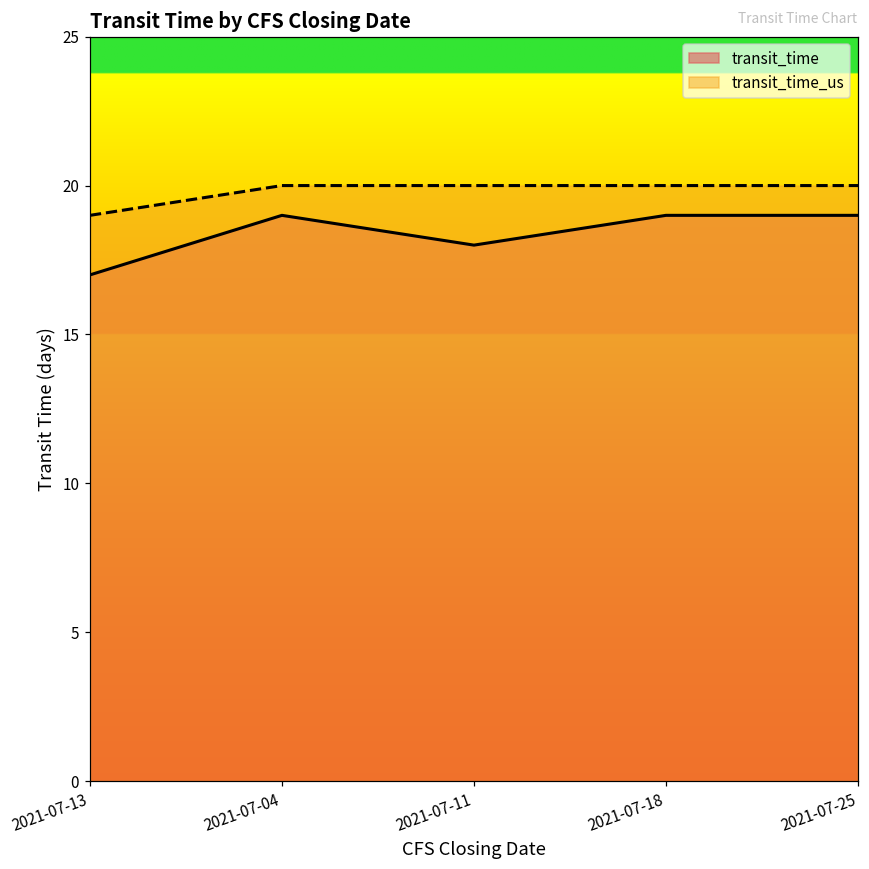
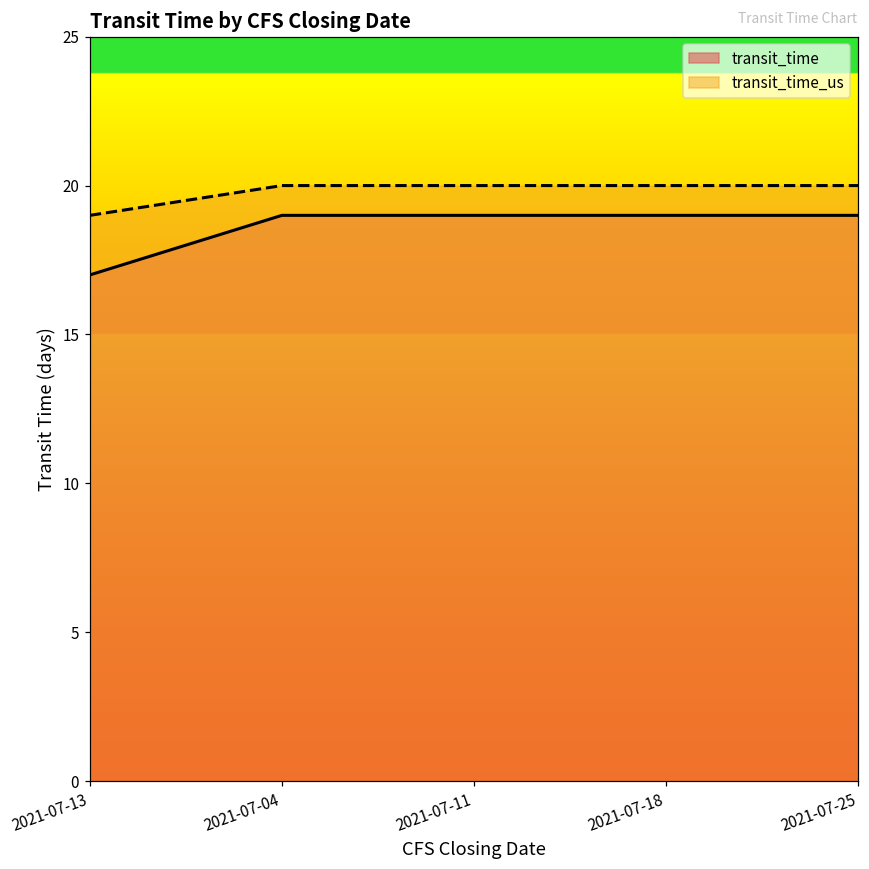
  {
    "transit_time": {
      "2021-07-13": 17,
      "2021-07-04": 19,
-     "2021-07-11": 18,
+     "2021-07-11": 19,
      "2021-07-18": 19,
      "2021-07-25": 19
    },
    "transit_time_us": {
      "2021-07-13": 19,
      "2021-07-04": 20,
      "2021-07-11": 20,
      "2021-07-18": 20,
      "2021-07-25": 20
    }
  }
